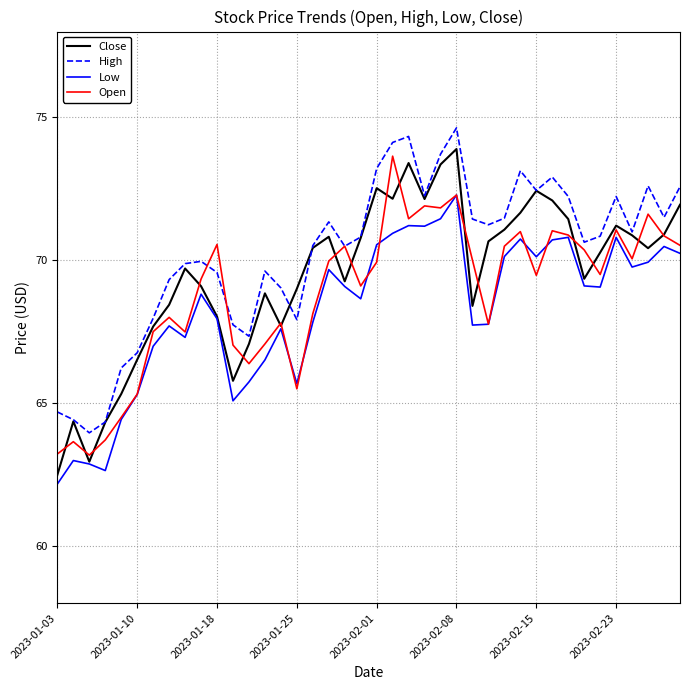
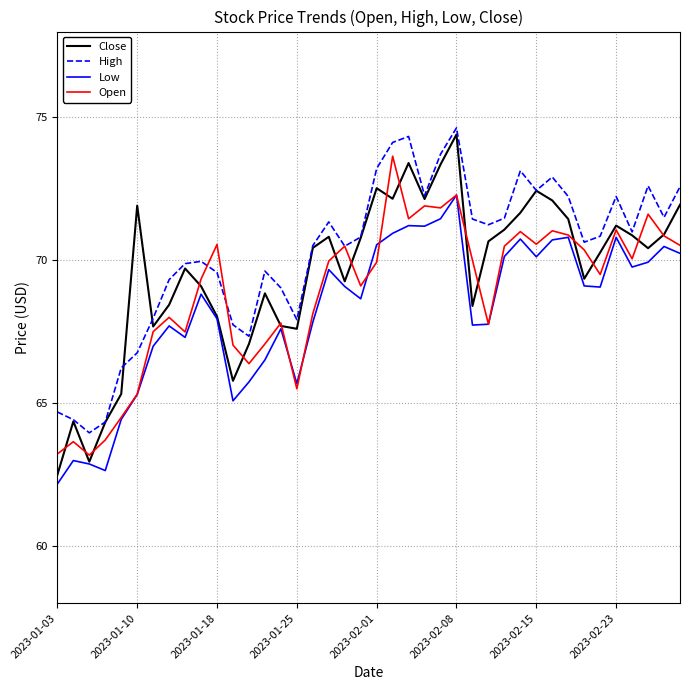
  {
    "Close": {
      "2023-01-03": 62.5,
-     "2023-01-10": 66.5,
-     "2023-01-25": 69.0,
+     "2023-01-10": 71.9,
+     "2023-01-25": 67.6,
      "2023-02-01": 72.5,
-     "2023-02-08": 73.9,
+     "2023-02-08": 74.4,
      "2023-02-23": 71.2
    },
    "Open": {
      "2023-01-03": 63.2,
      "2023-01-18": 70.6,
      "2023-01-25": 65.5,
      "2023-02-01": 69.9,
-     "2023-02-15": 69.5,
+     "2023-02-15": 70.6,
      "2023-02-23": 71.1
    }
  }
